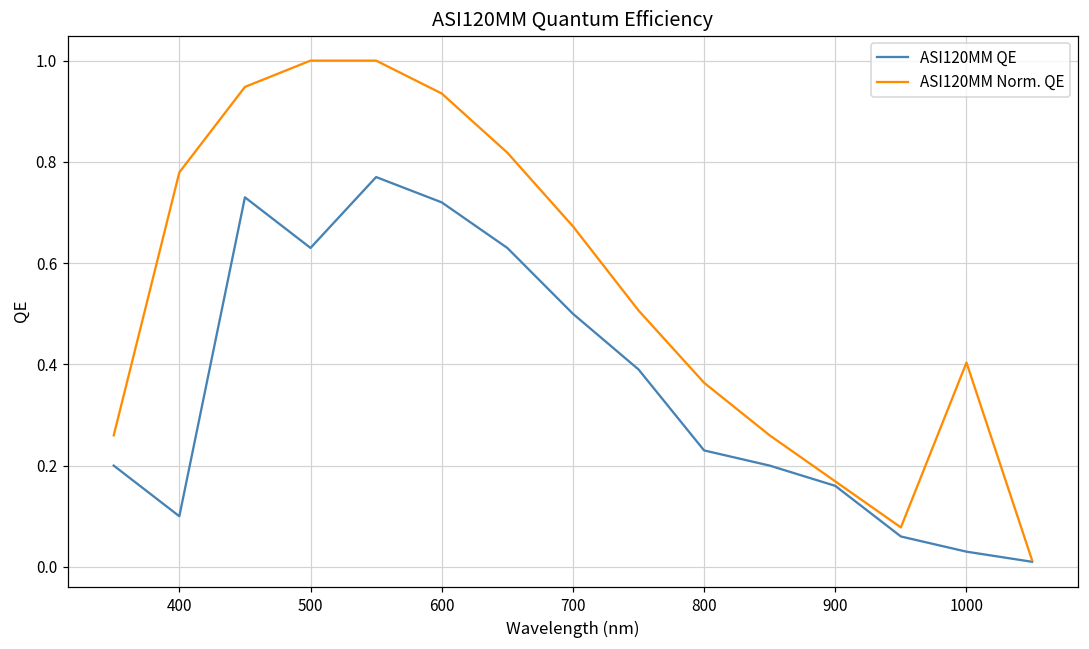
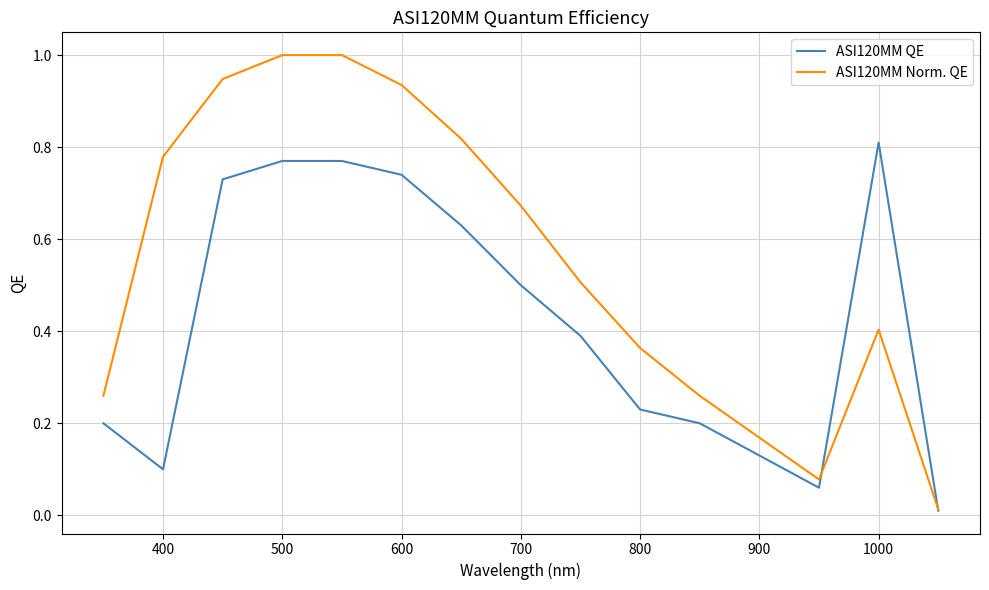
  {
    "ASI120MM QE": {
      "400": 0.10,
-     "500": 0.63,
-     "600": 0.72,
+     "500": 0.77,
+     "600": 0.74,
      "700": 0.50,
      "800": 0.23,
-     "900": 0.16,
-     "1000": 0.03
+     "900": 0.13,
+     "1000": 0.81
    },
    "ASI120MM Norm. QE": {
      "400": 0.78,
      "500": 1.00,
      "600": 0.94,
      "700": 0.67,
      "800": 0.36,
      "900": 0.17,
      "1000": 0.40
    }
  }
